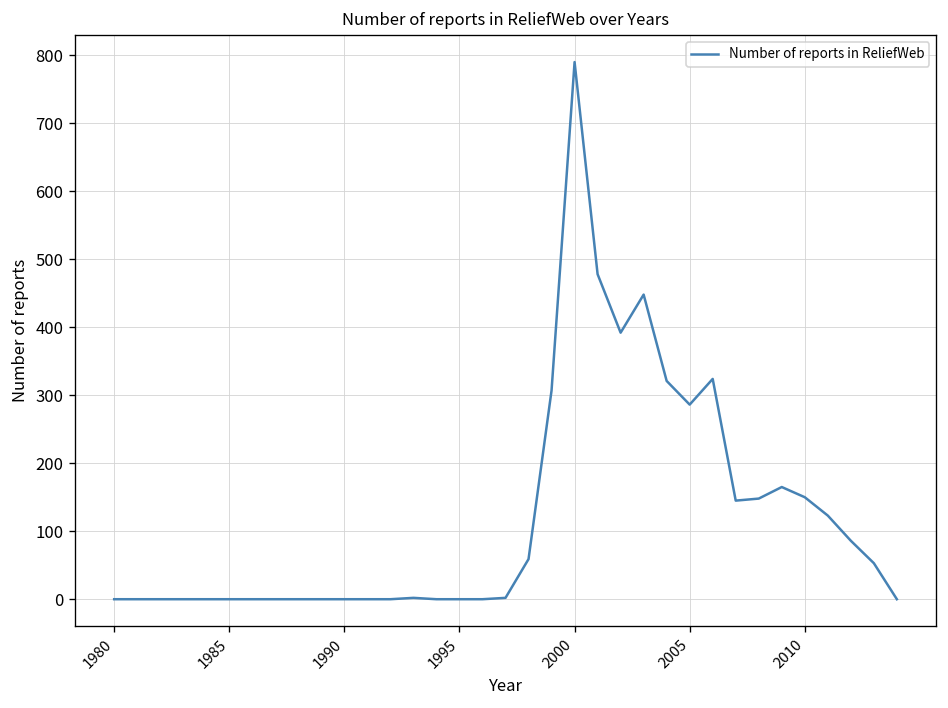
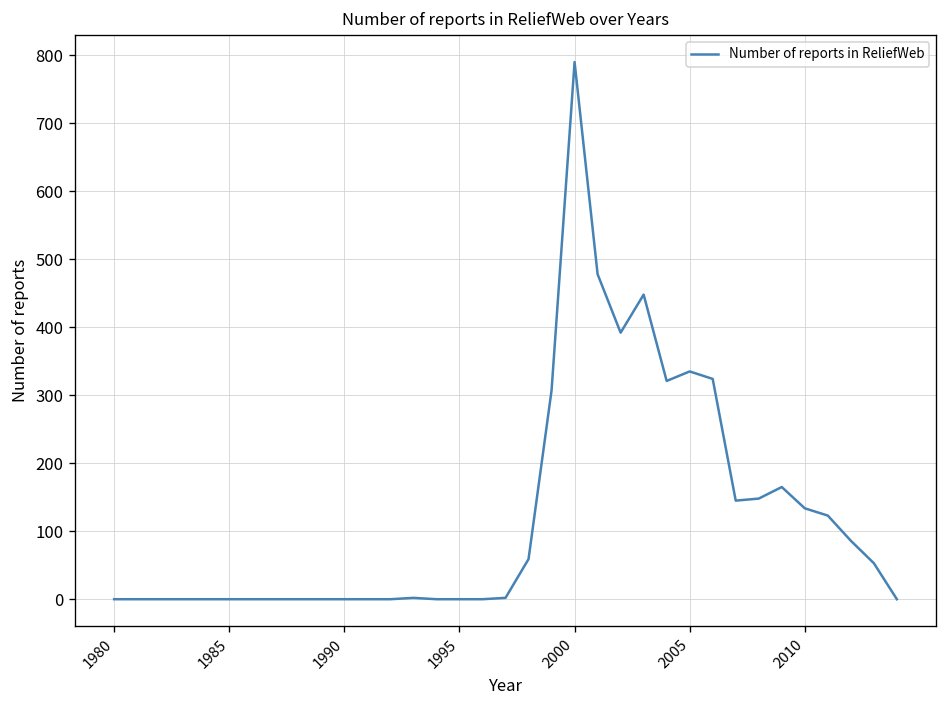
  {
    "1980": 0,
    "1985": 0,
    "1990": 0,
    "1995": 0,
    "2000": 790,
-   "2005": 290,
-   "2010": 150
+   "2005": 340,
+   "2010": 130
  }
